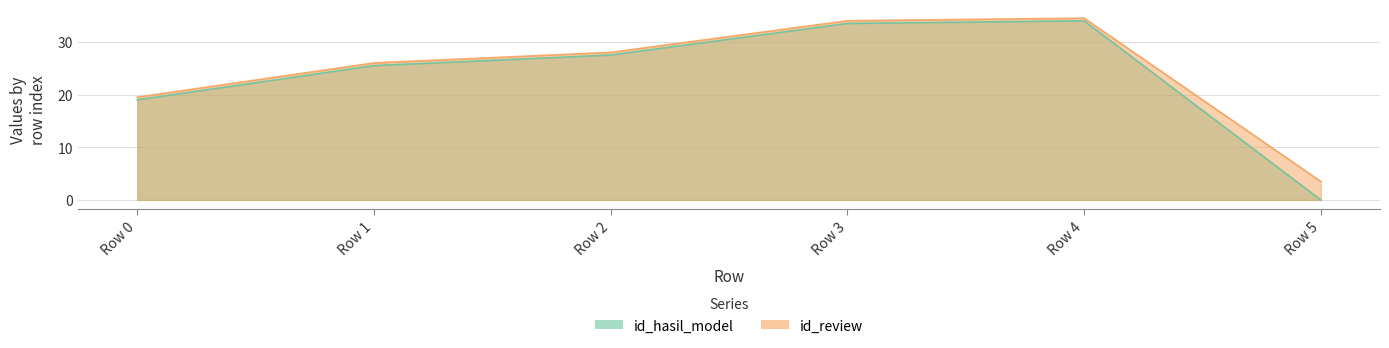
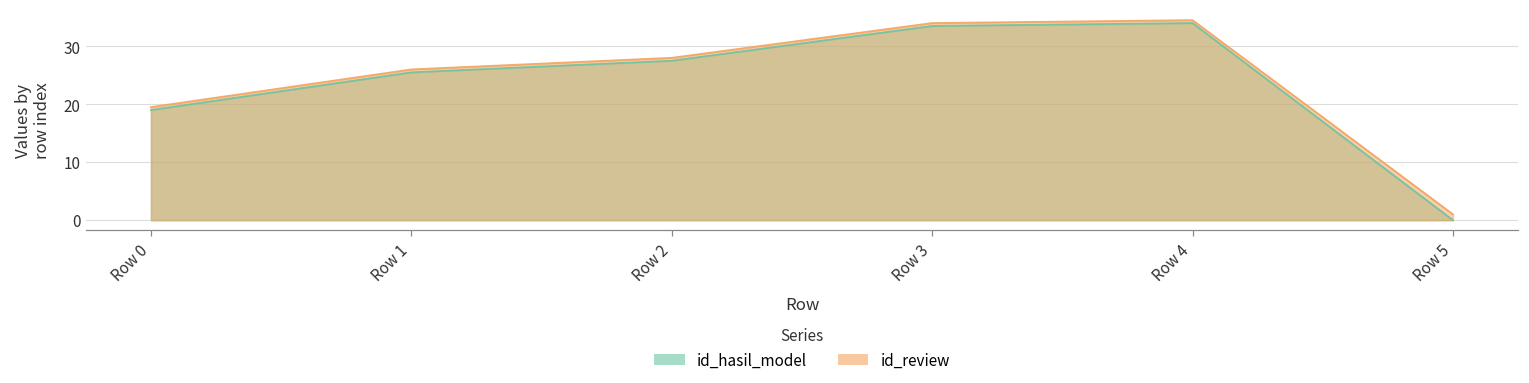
  {
    "id_hasil_model": {
      "Row 0": 19,
      "Row 1": 26,
      "Row 2": 28,
      "Row 3": 34,
      "Row 4": 34,
      "Row 5": 0
    },
    "id_review": {
      "Row 0": 20,
      "Row 1": 26,
      "Row 2": 28,
      "Row 3": 34,
      "Row 4": 35,
-     "Row 5": 4
+     "Row 5": 1
    }
  }
